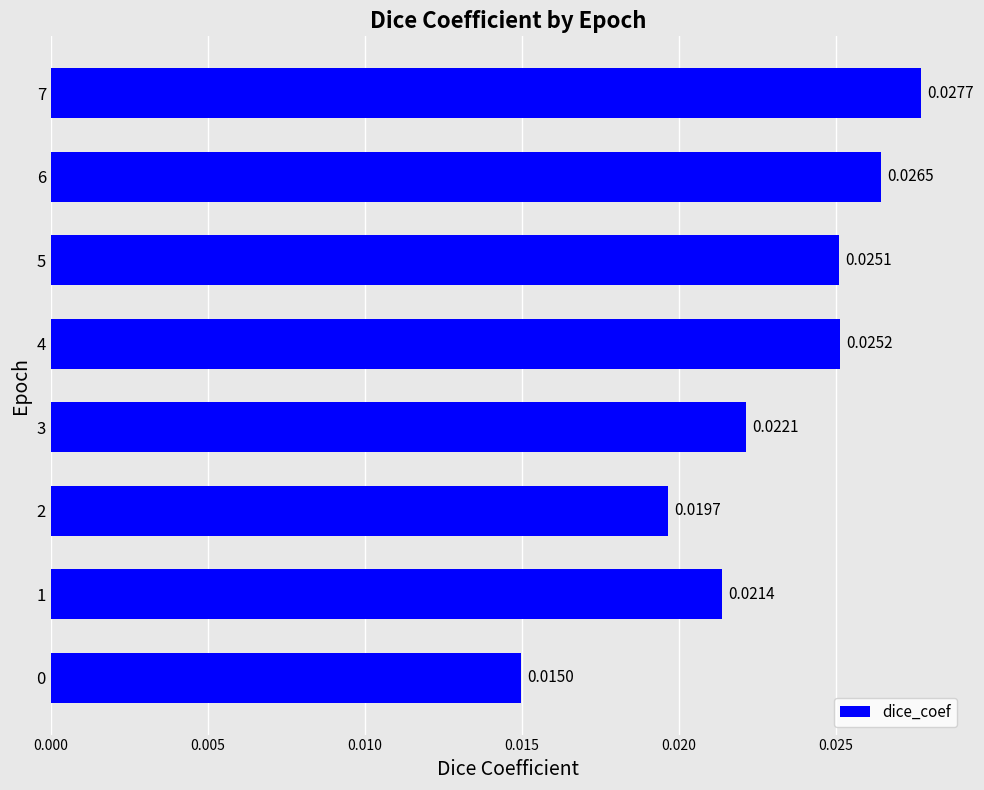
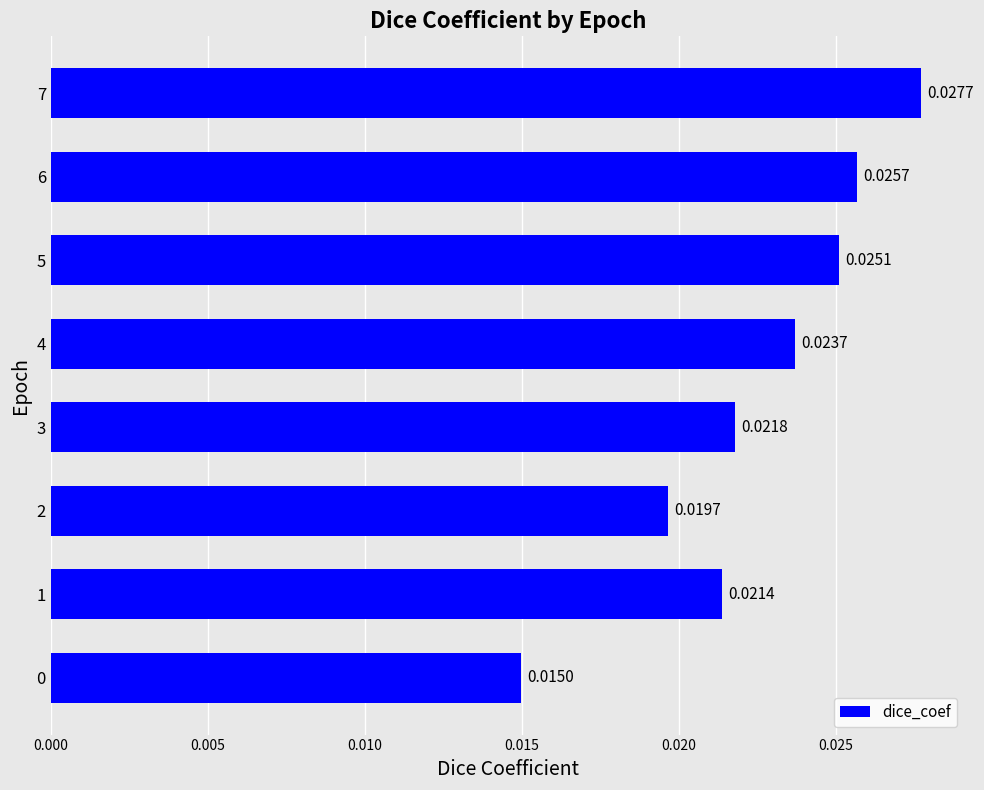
  {
    "7": 0.0277,
-   "6": 0.0265,
+   "6": 0.0257,
    "5": 0.0251,
-   "4": 0.0252,
-   "3": 0.0221,
+   "4": 0.0237,
+   "3": 0.0218,
    "2": 0.0197,
    "1": 0.0214,
    "0": 0.0150
  }
